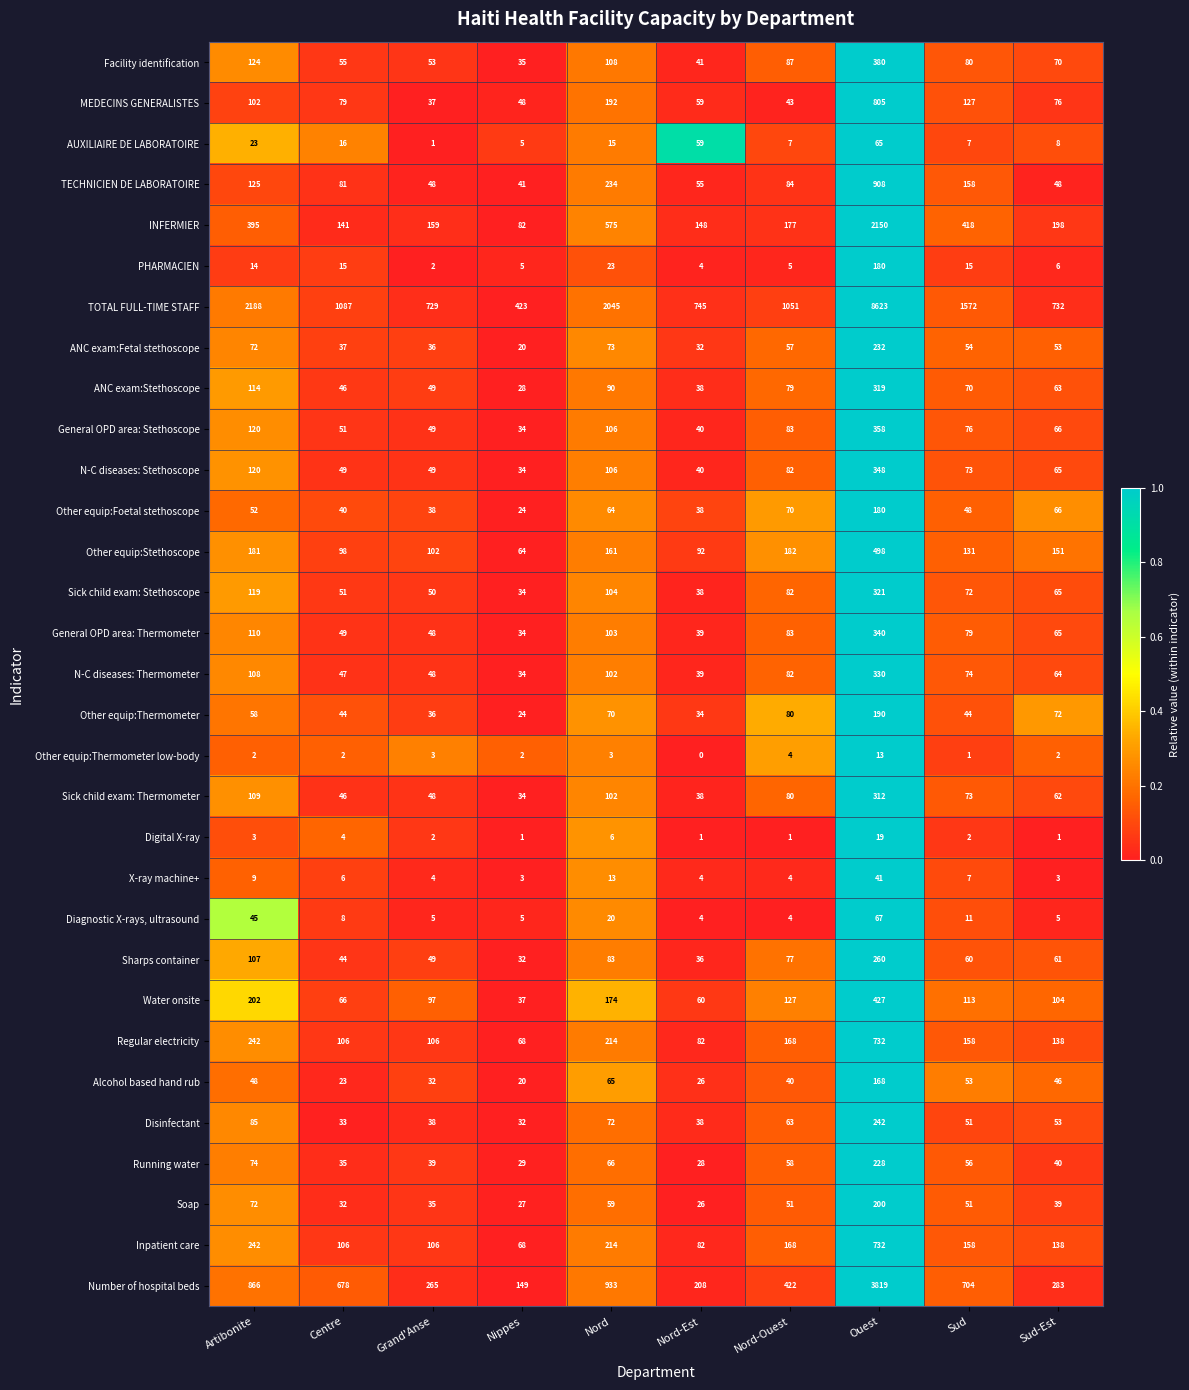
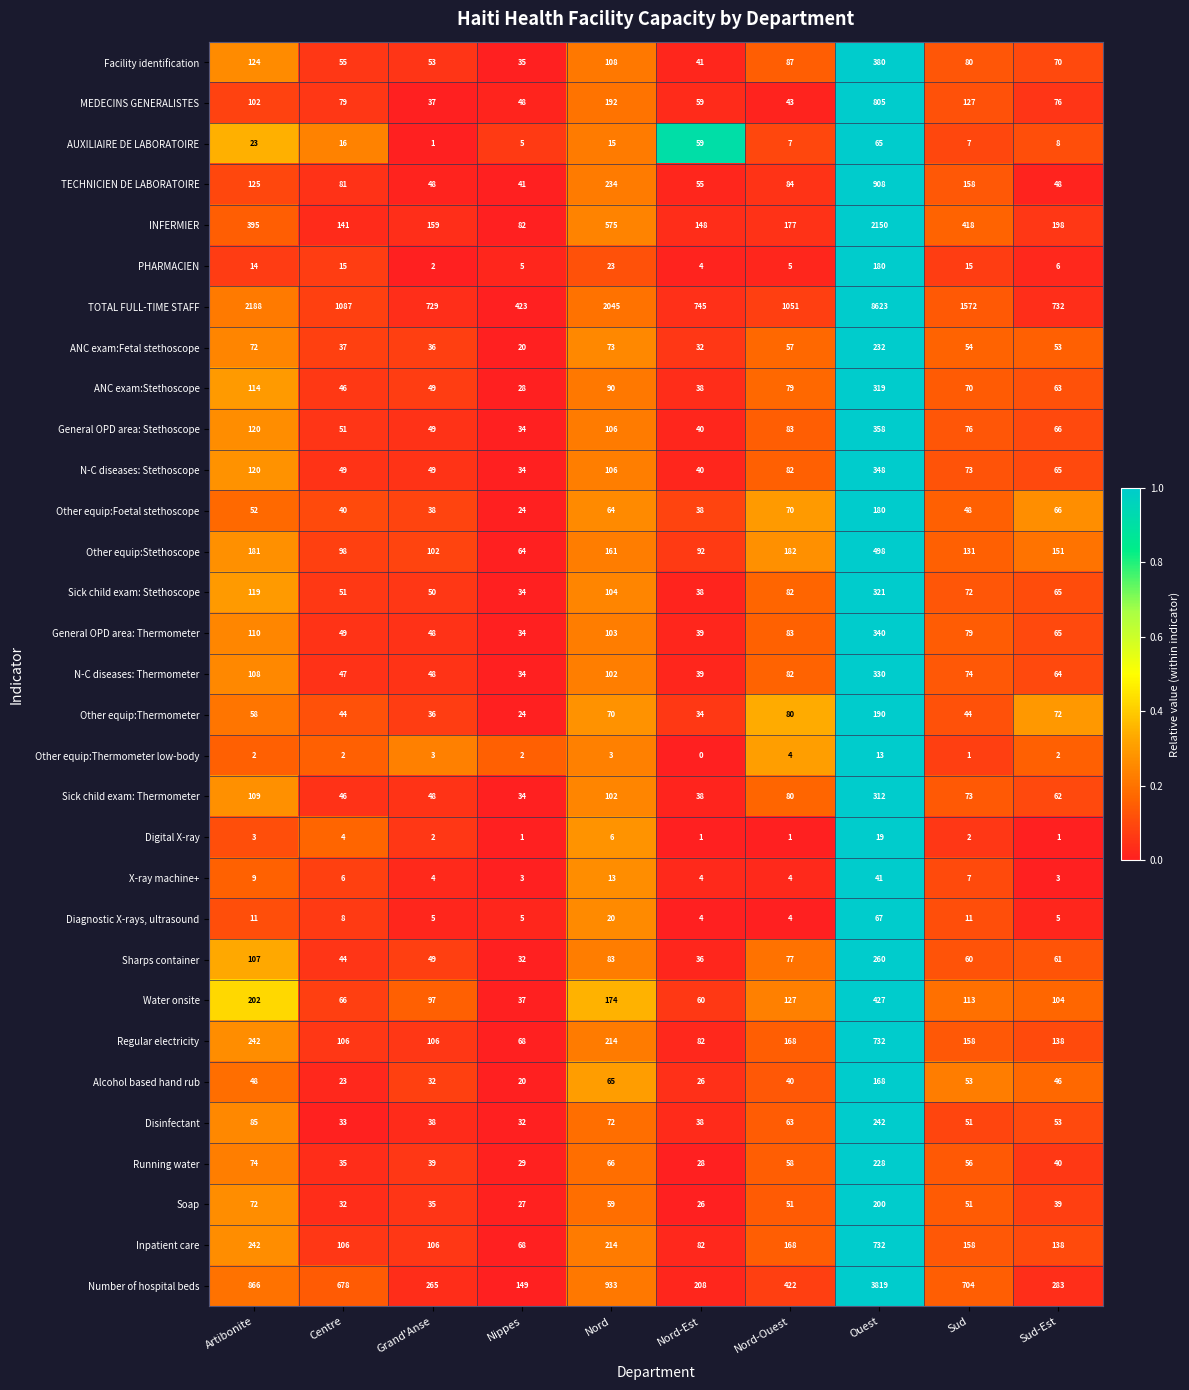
  {
    "Diagnostic X-rays, ultrasound": {
-     "Artibonite": 45,
+     "Artibonite": 11,
      "Centre": 8,
      "Grand'Anse": 5,
      "Nippes": 5,
      "Nord": 20,
      "Nord-Est": 4,
      "Nord-Ouest": 4,
      "Ouest": 67,
      "Sud": 11,
      "Sud-Est": 5
    }
  }
